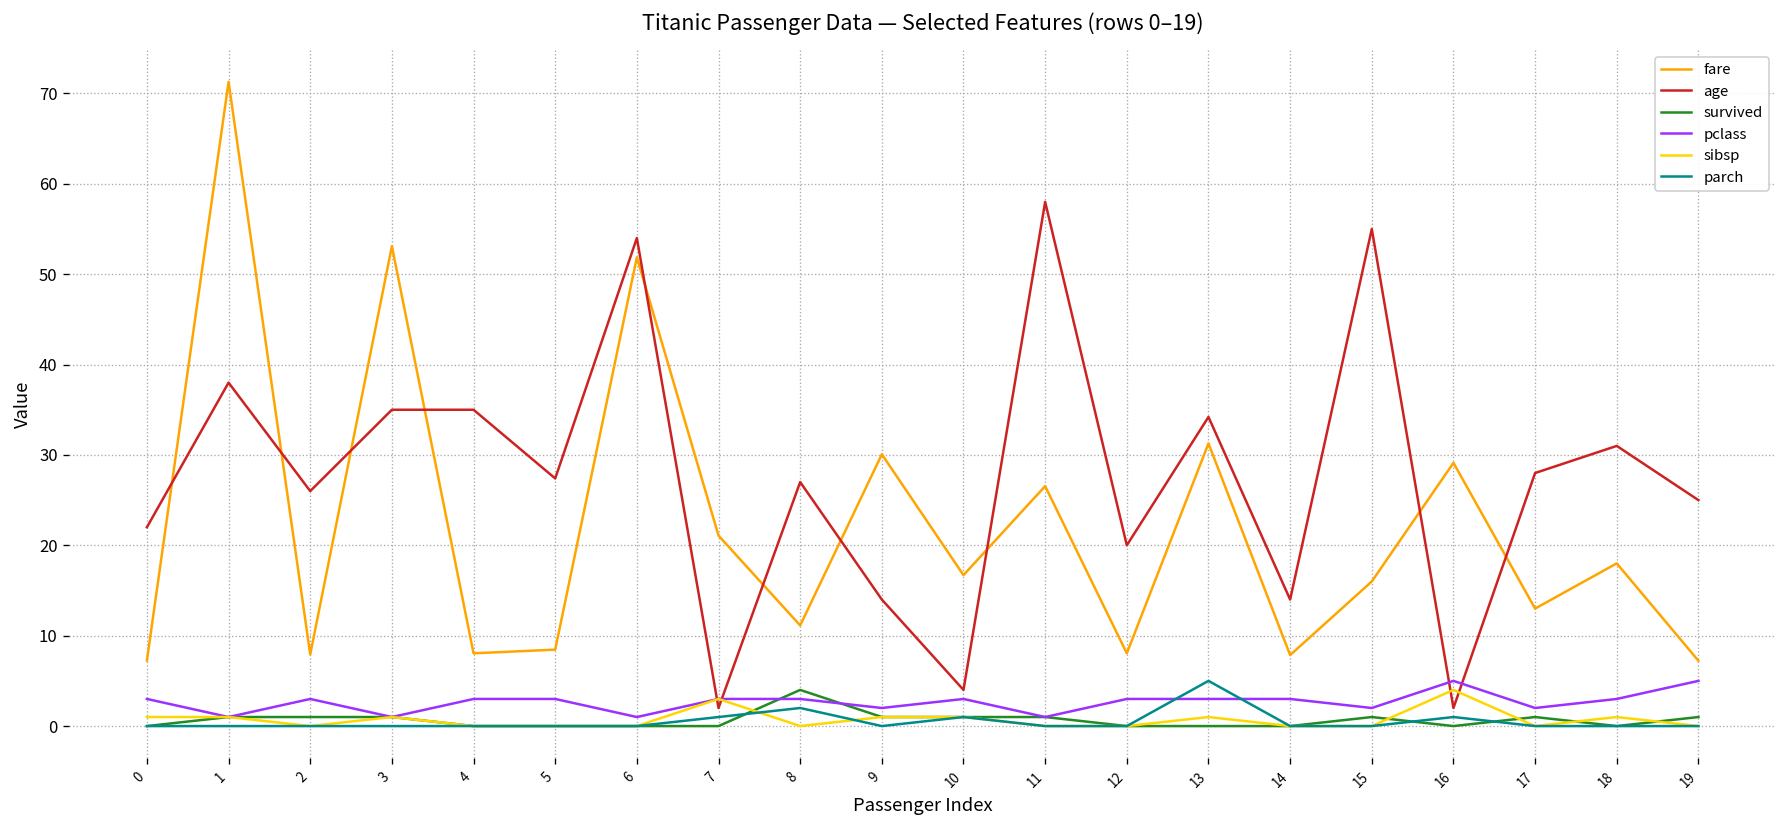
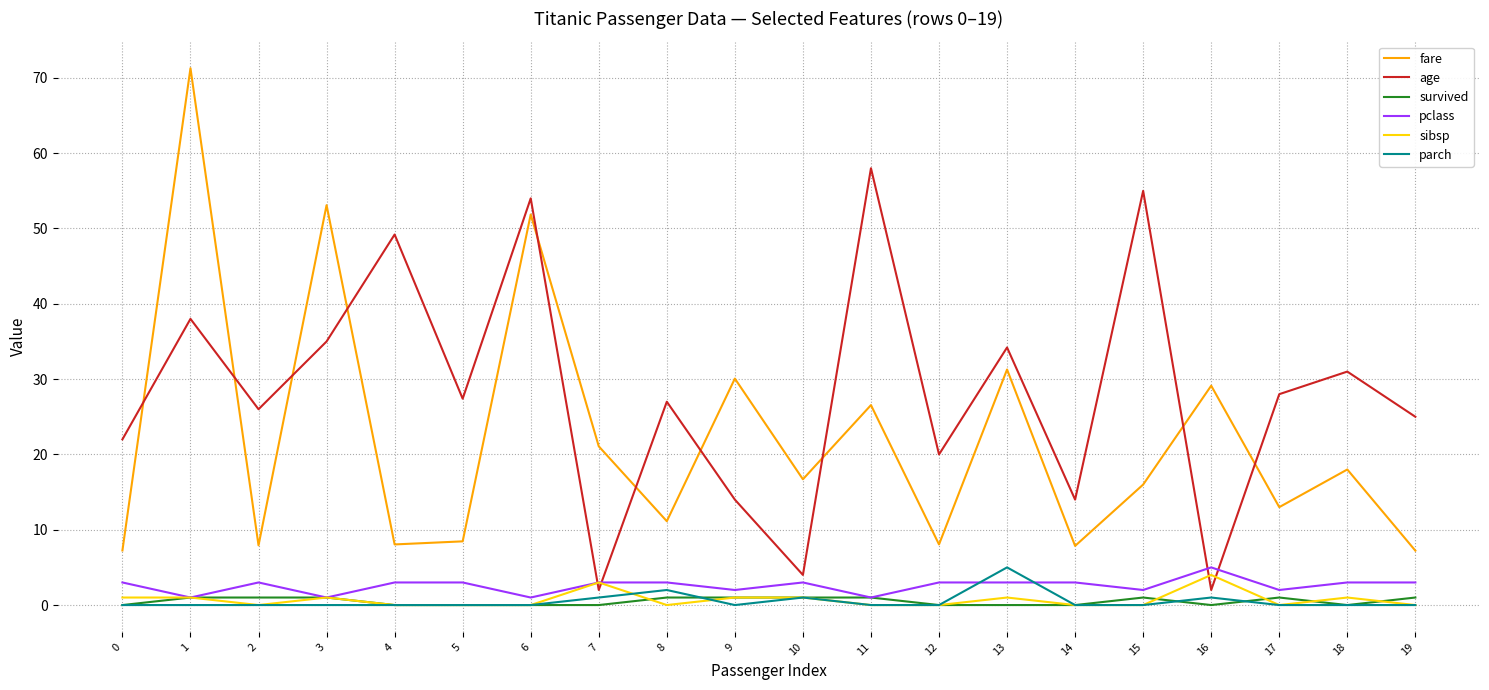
  {
    "age": {
      "0": 22,
      "1": 38,
      "2": 26,
      "3": 35,
-     "4": 35,
+     "4": 49,
      "5": 27,
      "6": 54,
      "7": 2,
      "8": 27,
      "9": 14,
      "10": 4,
      "11": 58,
      "12": 20,
      "13": 34,
      "14": 14,
      "15": 55,
      "16": 2,
      "17": 28,
      "18": 31,
      "19": 25
    },
    "survived": {
      "2": 1,
      "7": 0,
-     "8": 4,
+     "8": 1,
      "13": 0,
      "15": 1,
      "16": 0,
      "17": 1,
      "19": 1
    },
    "pclass": {
      "0": 3,
      "2": 3,
      "4": 3,
      "5": 3,
      "6": 1,
      "8": 3,
      "9": 2,
      "10": 3,
      "12": 3,
      "13": 3,
      "14": 3,
      "15": 2,
      "16": 5,
      "17": 2,
      "18": 3,
-     "19": 5
+     "19": 3
    },
    "parch": {
      "1": 0,
      "3": 0,
      "7": 1,
      "8": 2,
      "9": 0,
      "13": 5,
      "16": 1
    }
  }
